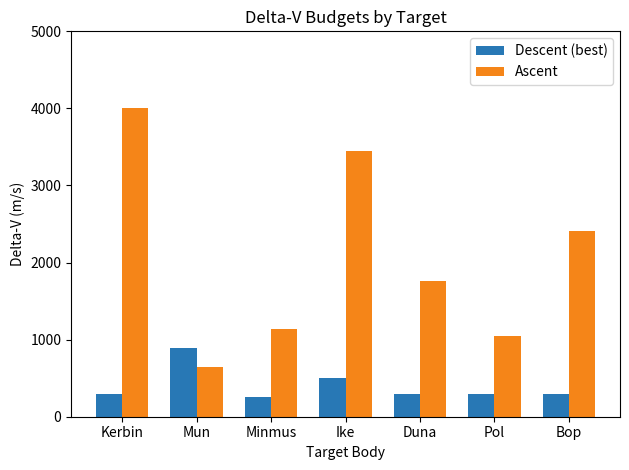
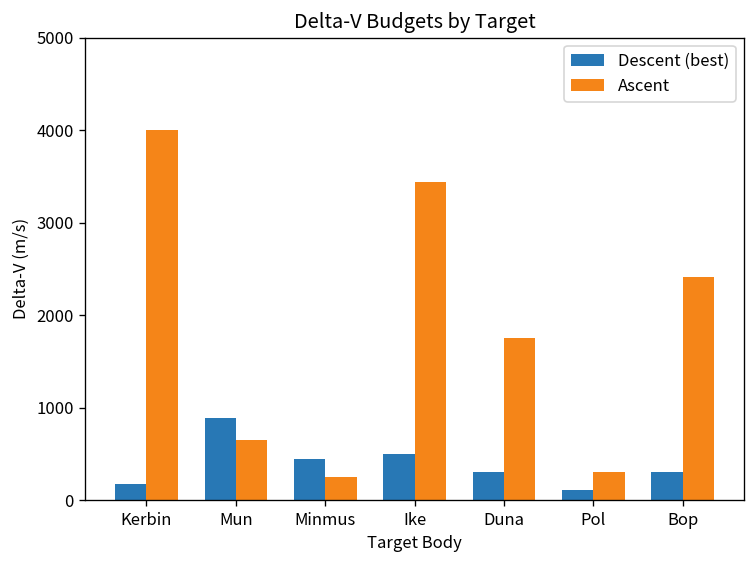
  {
    "Descent (best)": {
-     "Kerbin": 300,
+     "Kerbin": 200,
      "Mun": 900,
-     "Minmus": 300,
+     "Minmus": 400,
      "Ike": 500,
      "Duna": 300,
-     "Pol": 300,
+     "Pol": 100,
      "Bop": 300
    },
    "Ascent": {
      "Kerbin": 4000,
      "Mun": 700,
-     "Minmus": 1100,
+     "Minmus": 300,
      "Ike": 3400,
      "Duna": 1800,
-     "Pol": 1000,
+     "Pol": 300,
      "Bop": 2400
    }
  }
